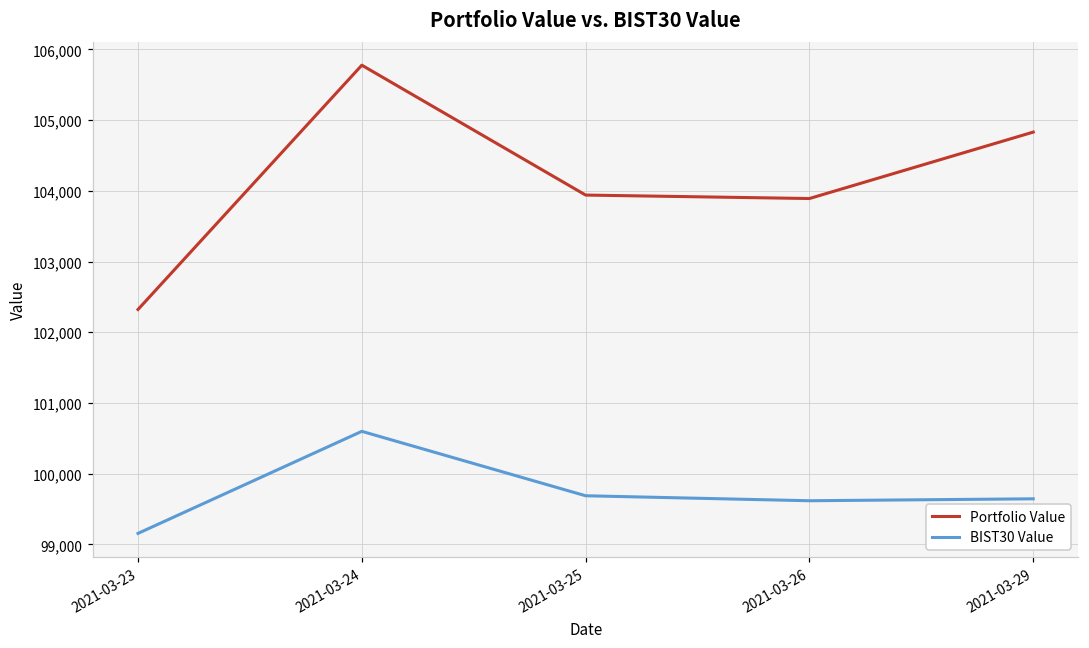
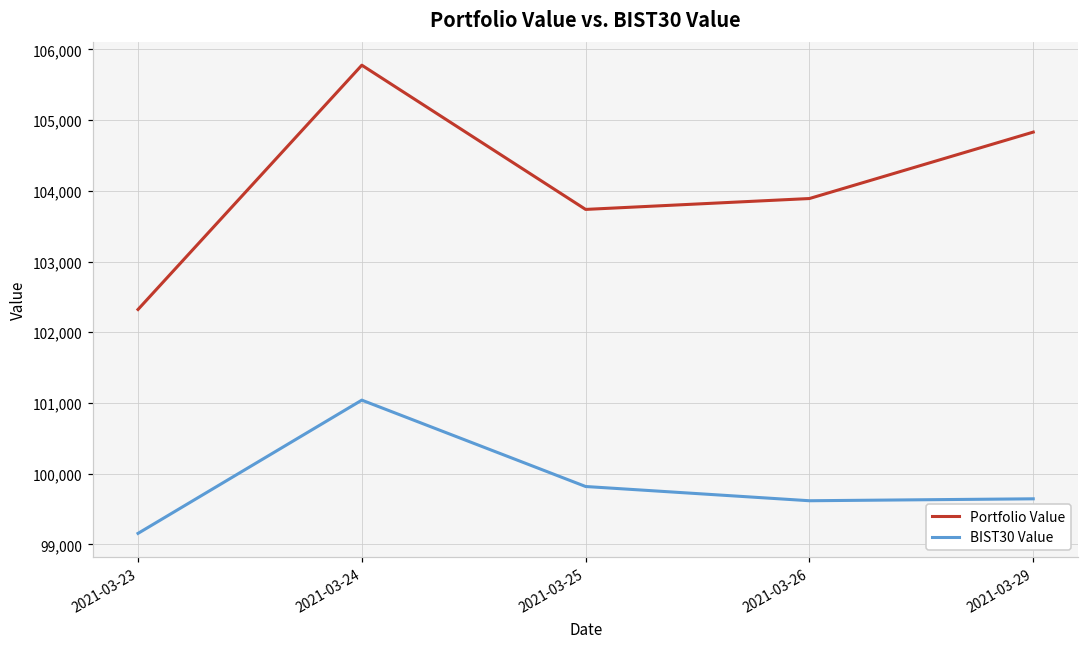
  {
    "Portfolio Value": {
      "2021-03-23": "102,300",
      "2021-03-24": "105,800",
-     "2021-03-25": "103,900",
+     "2021-03-25": "103,700",
      "2021-03-26": "103,900",
      "2021-03-29": "104,800"
    },
    "BIST30 Value": {
      "2021-03-23": "99,200",
-     "2021-03-24": "100,600",
-     "2021-03-25": "99,700",
+     "2021-03-24": "101,000",
+     "2021-03-25": "99,800",
      "2021-03-26": "99,600",
      "2021-03-29": "99,600"
    }
  }
